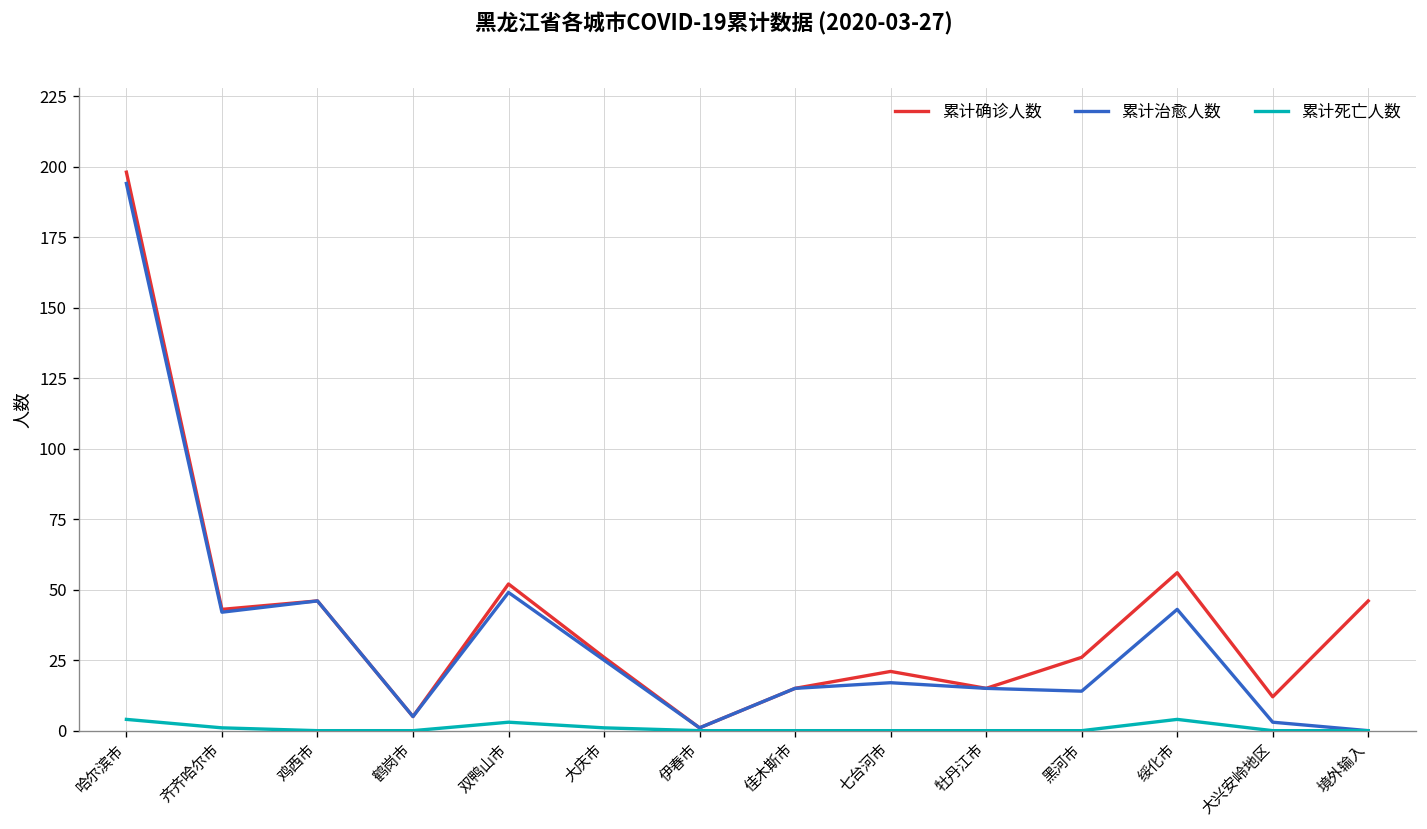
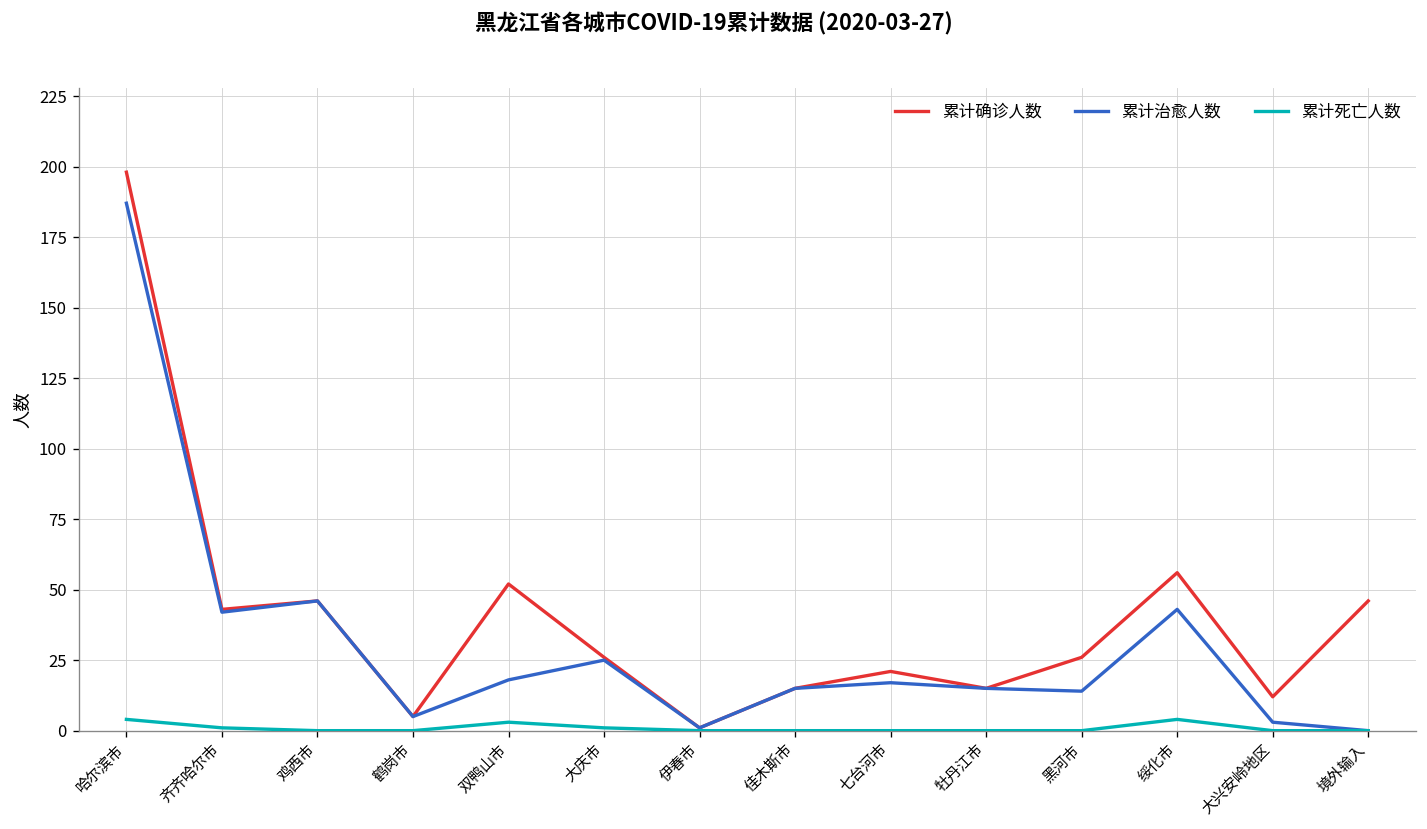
  {
    "累计确诊人数": {
      "哈尔滨市": 198,
      "双鸭山市": 52,
      "七台河市": 21,
      "黑河市": 26,
      "绥化市": 56,
      "大兴安岭地区": 12,
      "境外输入": 46
    },
    "累计治愈人数": {
-     "哈尔滨市": 194,
-     "双鸭山市": 49,
+     "哈尔滨市": 187,
+     "双鸭山市": 18,
      "七台河市": 17,
      "黑河市": 14,
      "绥化市": 43,
      "大兴安岭地区": 3
    },
    "累计死亡人数": {
      "哈尔滨市": 4,
      "齐齐哈尔市": 1,
      "鸡西市": 0,
      "鹤岗市": 0,
      "双鸭山市": 3,
      "大庆市": 1,
      "佳木斯市": 0,
      "七台河市": 0,
      "牡丹江市": 0,
      "黑河市": 0,
      "绥化市": 4,
      "大兴安岭地区": 0
    }
  }
